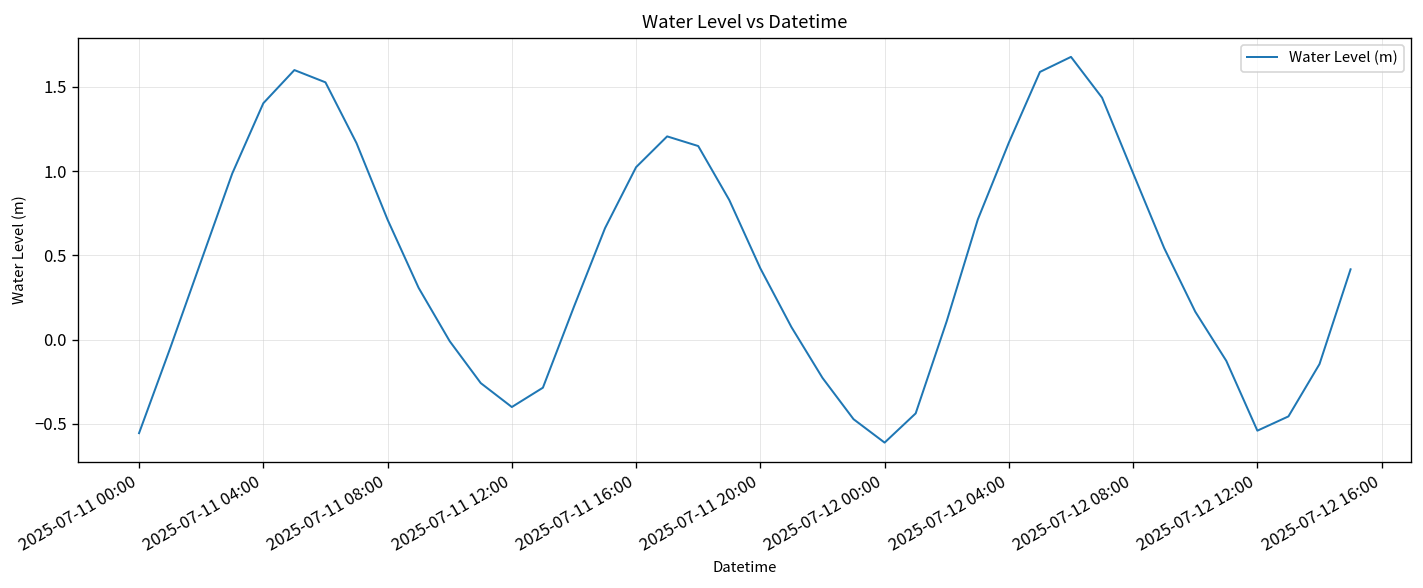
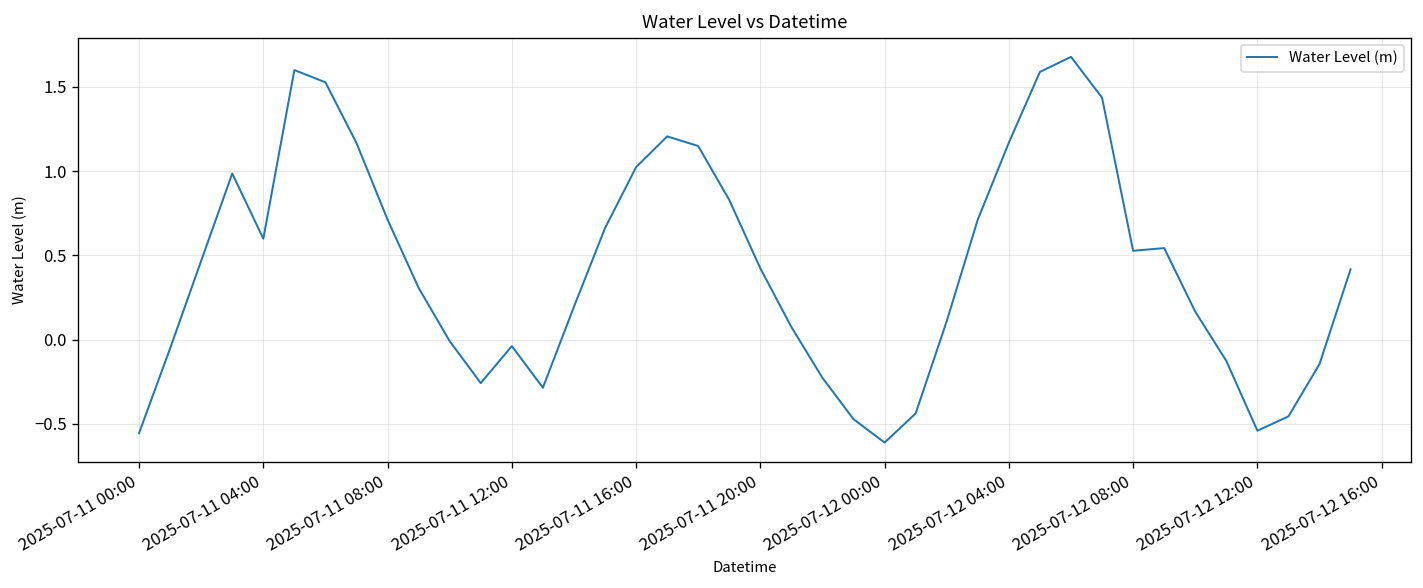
  {
    "2025-07-11 00:00": -0.55,
-   "2025-07-11 04:00": 1.40,
+   "2025-07-11 04:00": 0.60,
    "2025-07-11 08:00": 0.71,
-   "2025-07-11 12:00": -0.40,
+   "2025-07-11 12:00": -0.04,
    "2025-07-11 16:00": 1.02,
    "2025-07-11 20:00": 0.42,
    "2025-07-12 00:00": -0.61,
    "2025-07-12 04:00": 1.17,
-   "2025-07-12 08:00": 0.99,
+   "2025-07-12 08:00": 0.53,
    "2025-07-12 12:00": -0.54
  }
